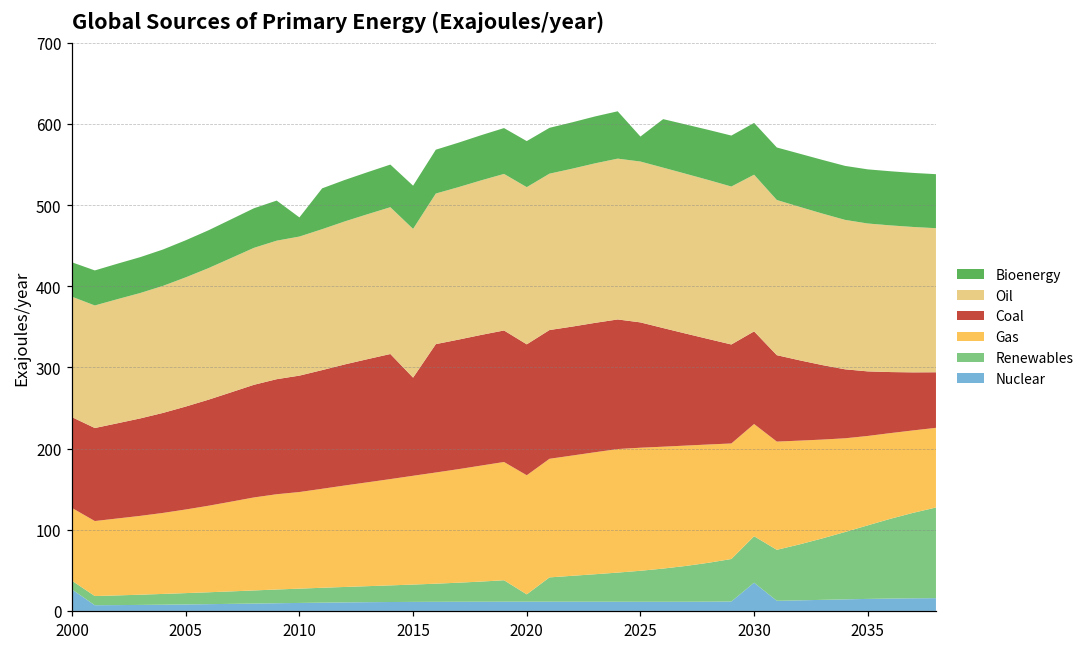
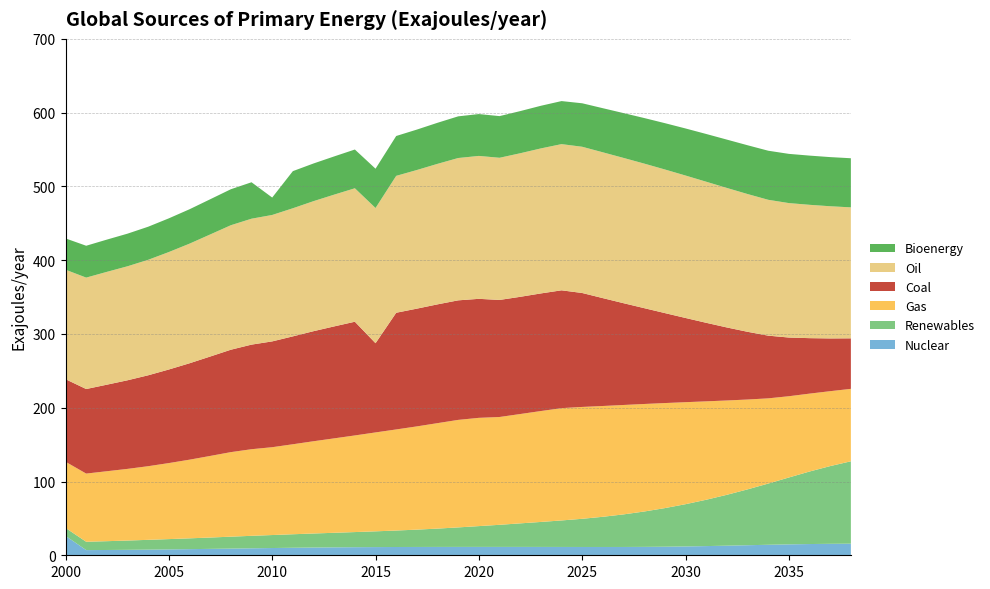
  {
    "Nuclear": {
      "2000": 30,
      "2005": 10,
      "2010": 10,
      "2015": 10,
      "2020": 10,
      "2025": 10,
-     "2030": 30,
+     "2030": 10,
      "2035": 10
    },
    "Renewables": {
      "2000": 10,
      "2005": 10,
      "2010": 20,
      "2015": 20,
-     "2020": 10,
+     "2020": 30,
      "2025": 40,
      "2030": 60,
      "2035": 90
    },
    "Coal": {
      "2000": 110,
      "2005": 130,
      "2010": 140,
      "2015": 120,
      "2020": 160,
      "2025": 150,
      "2030": 110,
      "2035": 80
    },
    "Bioenergy": {
      "2000": 40,
      "2005": 50,
      "2010": 20,
      "2015": 50,
      "2020": 60,
-     "2025": 30,
+     "2025": 60,
      "2030": 60,
      "2035": 70
    }
  }
